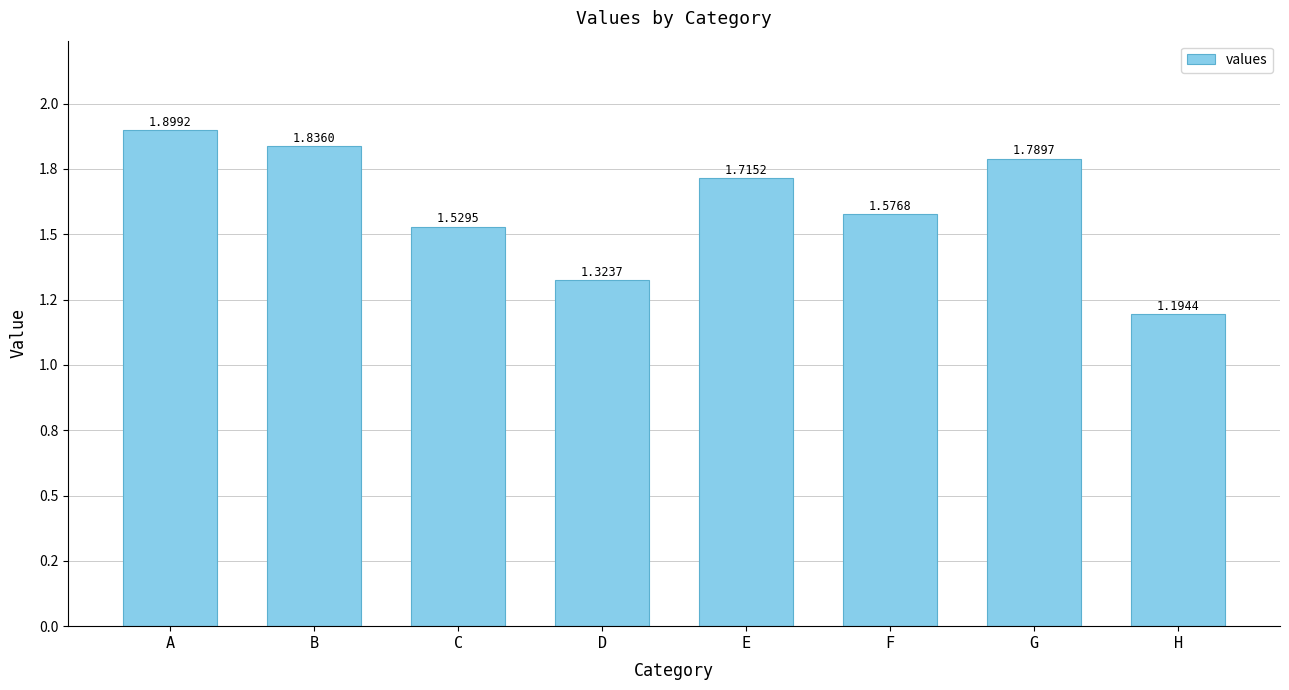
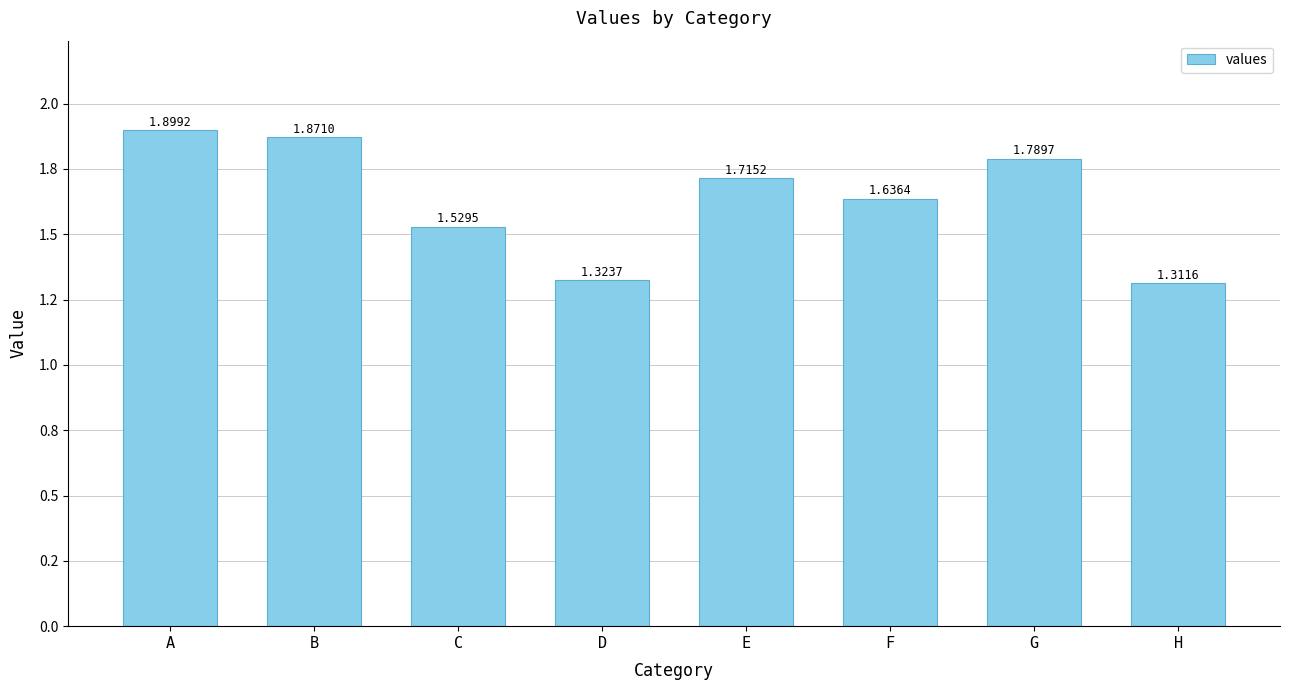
  {
    "A": 1.8992,
-   "B": 1.8360,
+   "B": 1.8710,
    "C": 1.5295,
    "D": 1.3237,
    "E": 1.7152,
-   "F": 1.5768,
+   "F": 1.6364,
    "G": 1.7897,
-   "H": 1.1944
+   "H": 1.3116
  }
